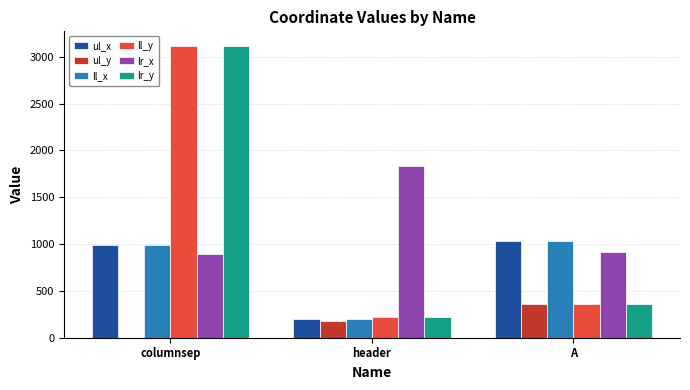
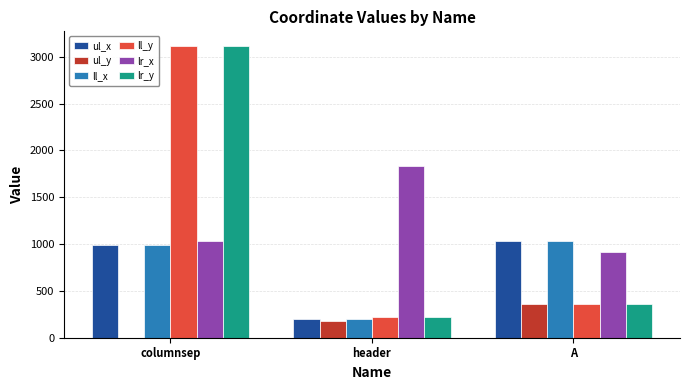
  {
    "lr_x": {
-     "columnsep": 900,
+     "columnsep": 1000,
      "header": 1800,
      "A": 900
    },
    "lr_y": {
      "columnsep": 3100,
      "header": 200,
      "A": 400
    }
  }
